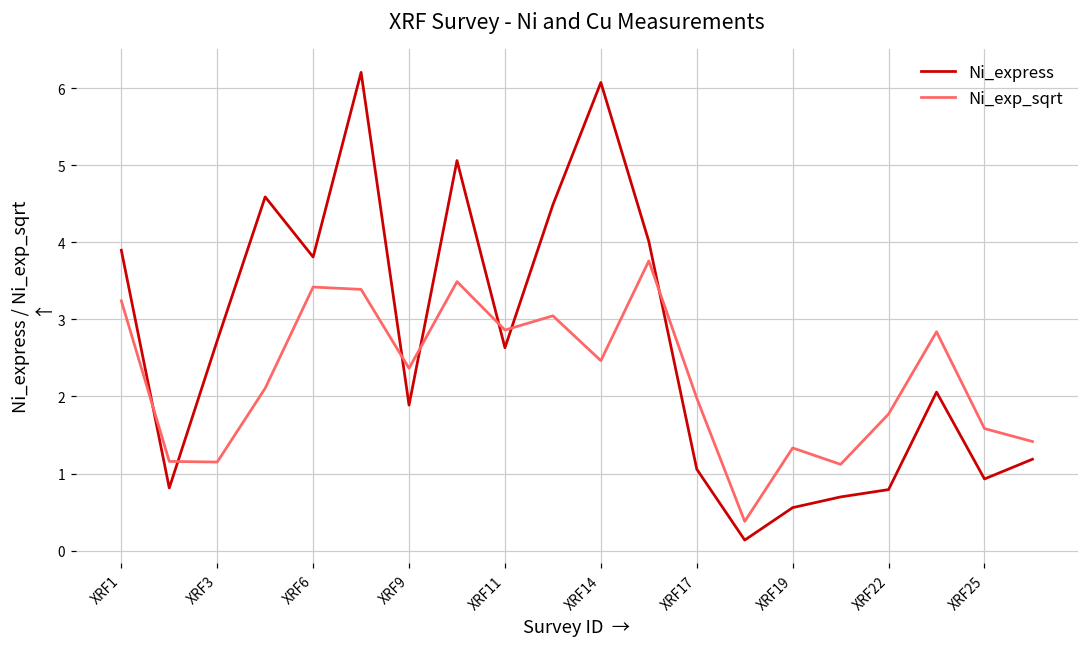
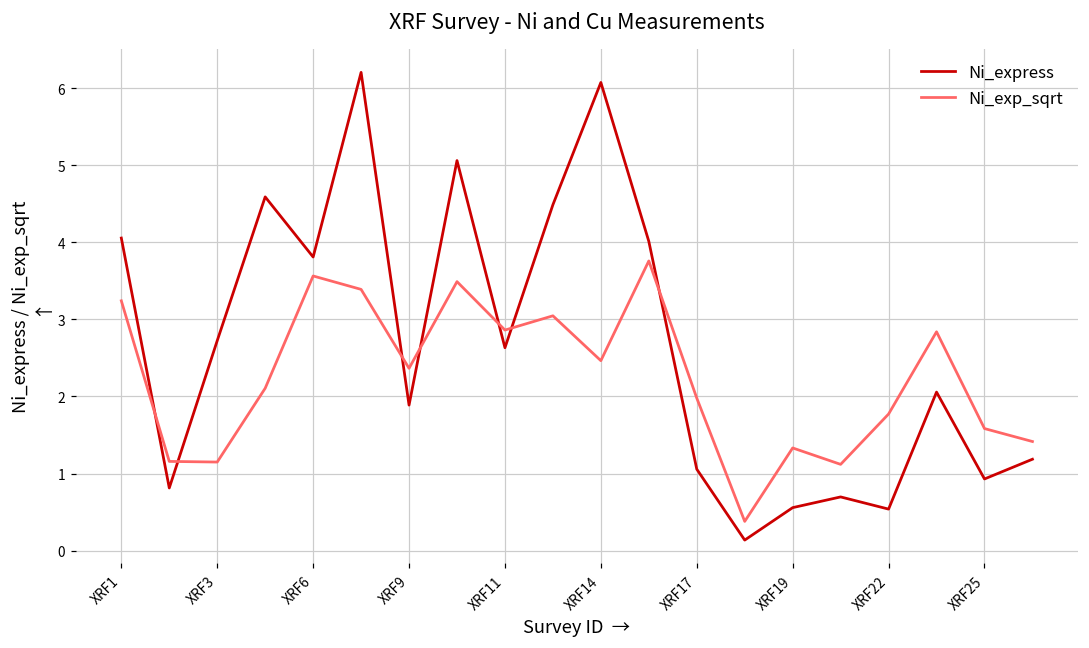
  {
    "Ni_express": {
-     "XRF1": 3.9,
+     "XRF1": 4.1,
      "XRF3": 2.7,
      "XRF6": 3.8,
      "XRF9": 1.9,
      "XRF11": 2.6,
      "XRF14": 6.1,
      "XRF17": 1.1,
      "XRF19": 0.6,
-     "XRF22": 0.8,
+     "XRF22": 0.5,
      "XRF25": 0.9
    },
    "Ni_exp_sqrt": {
      "XRF1": 3.2,
      "XRF3": 1.1,
-     "XRF6": 3.4,
+     "XRF6": 3.6,
      "XRF9": 2.4,
      "XRF11": 2.9,
      "XRF14": 2.5,
      "XRF17": 2.0,
      "XRF19": 1.3,
      "XRF22": 1.8,
      "XRF25": 1.6
    }
  }
